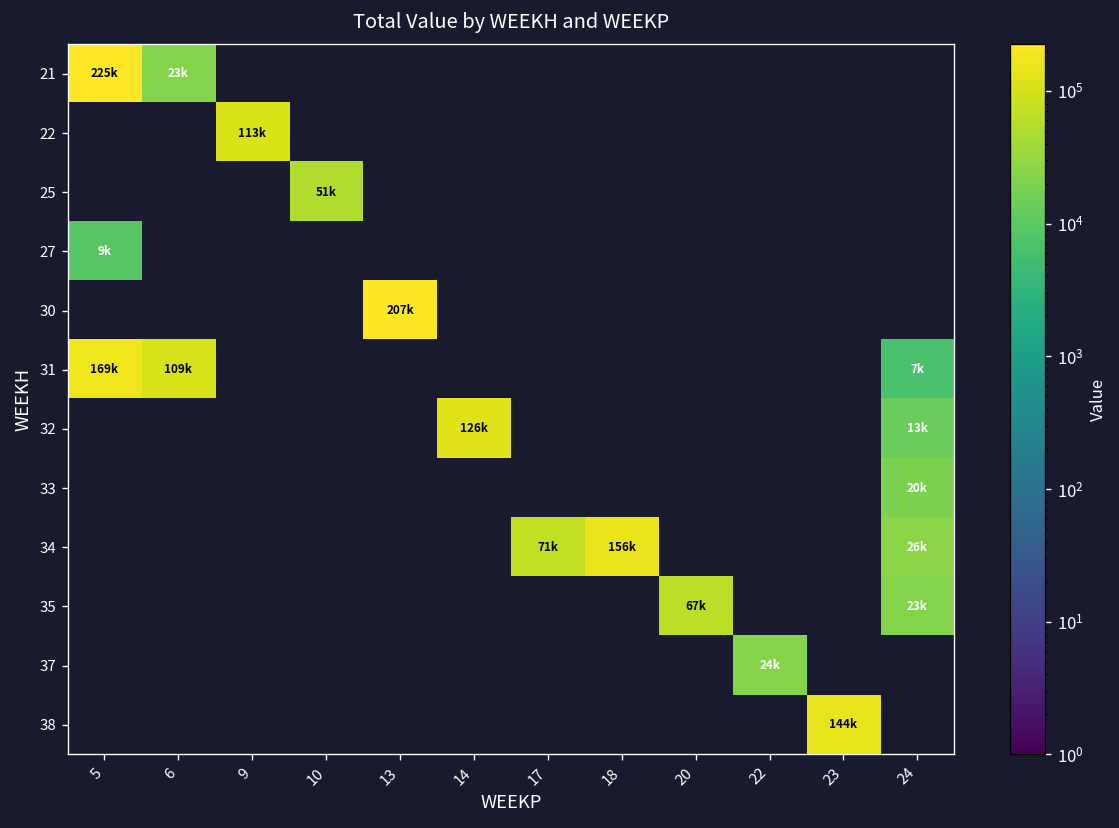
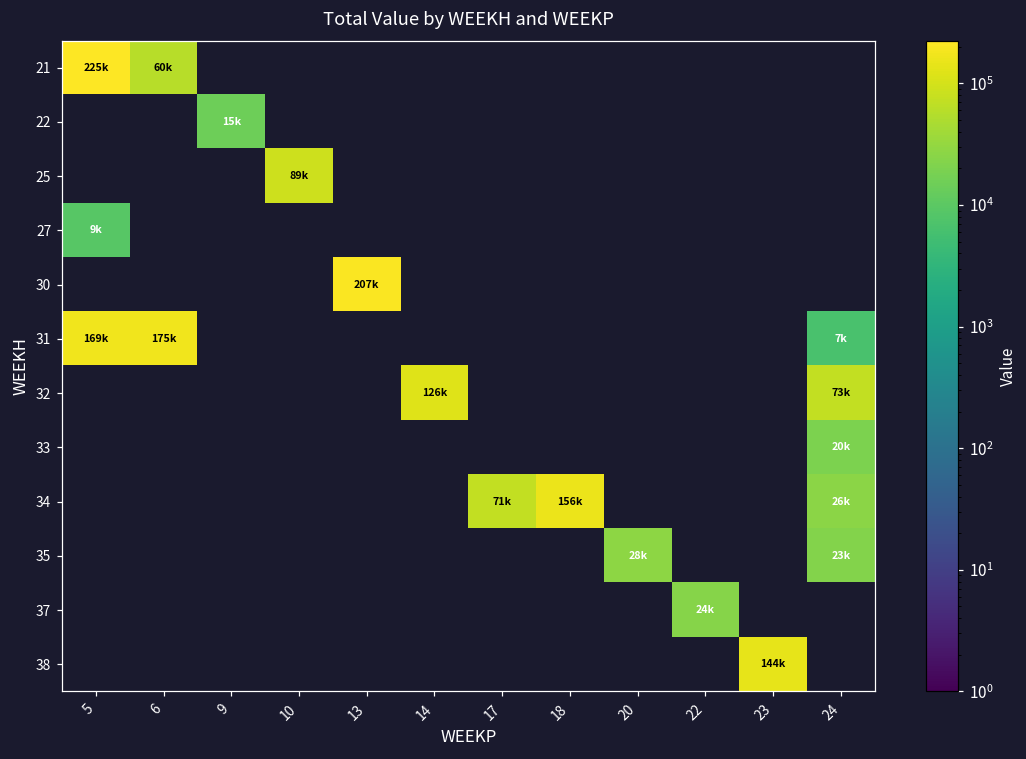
  {
    "21": {
      "5": "225k",
-     "6": "23k"
+     "6": "60k"
    },
    "22": {
-     "9": "113k"
+     "9": "15k"
    },
    "25": {
-     "10": "51k"
+     "10": "89k"
    },
    "27": {
      "5": "9k"
    },
    "30": {
      "13": "207k"
    },
    "31": {
      "5": "169k",
-     "6": "109k",
+     "6": "175k",
      "24": "7k"
    },
    "32": {
      "14": "126k",
-     "24": "13k"
+     "24": "73k"
    },
    "33": {
      "24": "20k"
    },
    "34": {
      "17": "71k",
      "18": "156k",
      "24": "26k"
    },
    "35": {
-     "20": "67k",
+     "20": "28k",
      "24": "23k"
    },
    "37": {
      "22": "24k"
    },
    "38": {
      "23": "144k"
    }
  }
